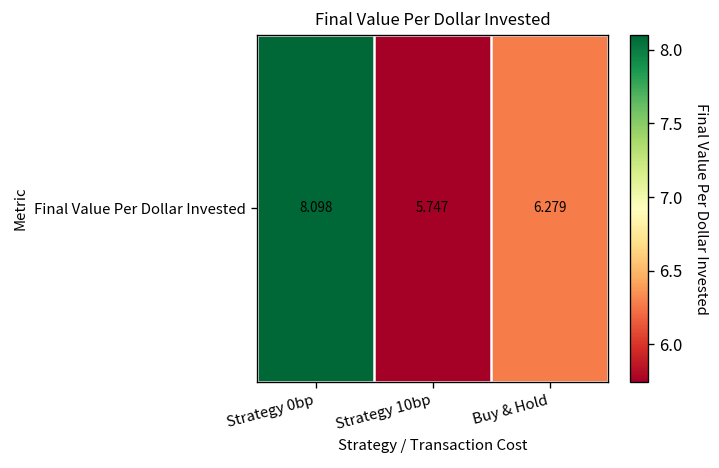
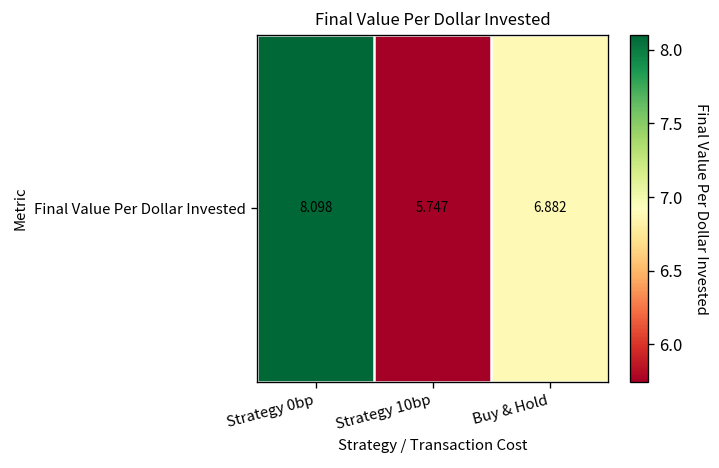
  {
    "Final Value Per Dollar Invested": {
      "Strategy 0bp": 8.098,
      "Strategy 10bp": 5.747,
-     "Buy & Hold": 6.279
+     "Buy & Hold": 6.882
    }
  }
